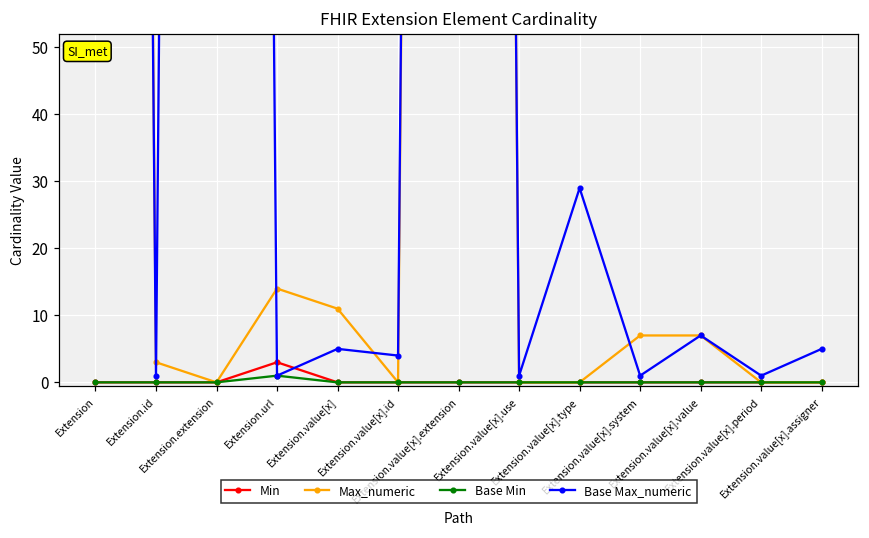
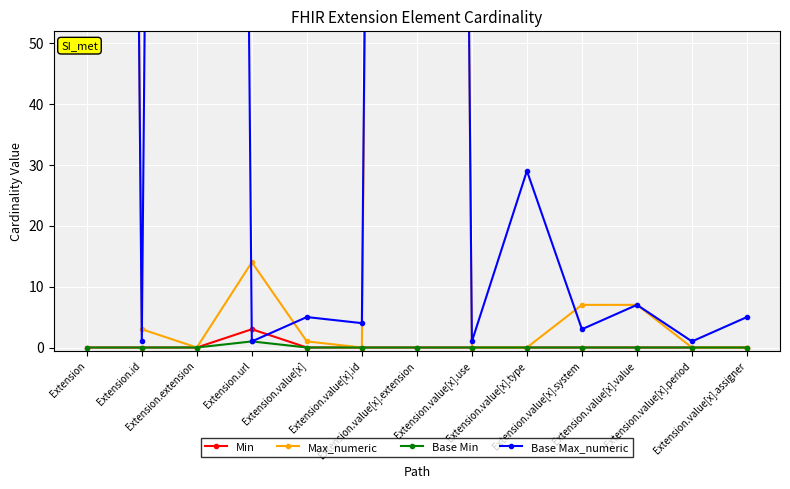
  {
    "Min": {
      "Extension.url": 3
    },
    "Max_numeric": {
      "Extension.id": 3,
      "Extension.url": 14,
-     "Extension.value[x]": 11,
+     "Extension.value[x]": 1,
      "Extension.value[x].system": 7
    },
    "Base Max_numeric": {
      "Extension.id": 1,
      "Extension.value[x]": 5,
      "Extension.value[x].id": 4,
      "Extension.value[x].use": 1,
      "Extension.value[x].type": 29,
-     "Extension.value[x].system": 1,
+     "Extension.value[x].system": 3,
      "Extension.value[x].period": 1,
      "Extension.value[x].assigner": 5
    }
  }
